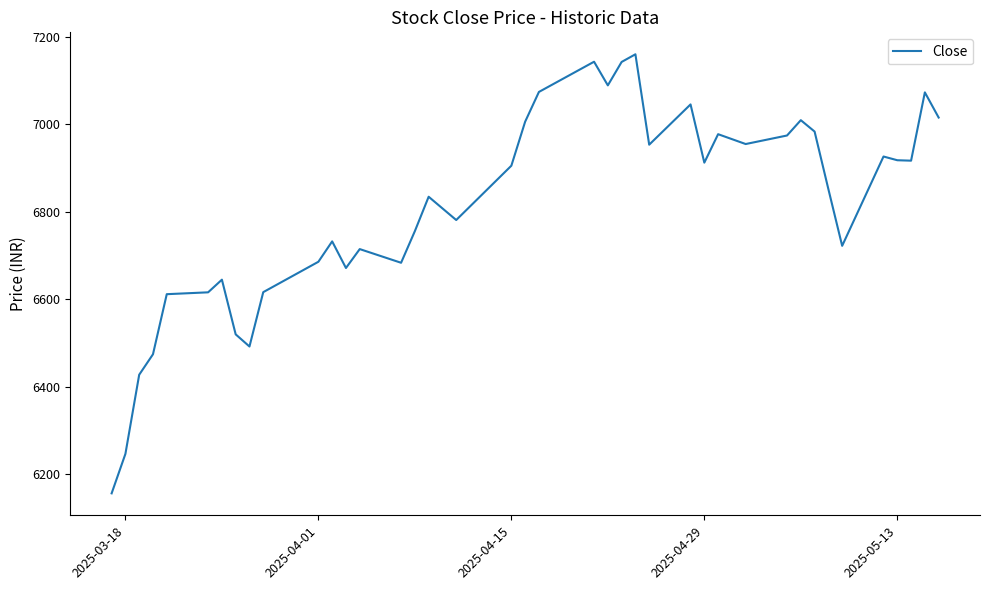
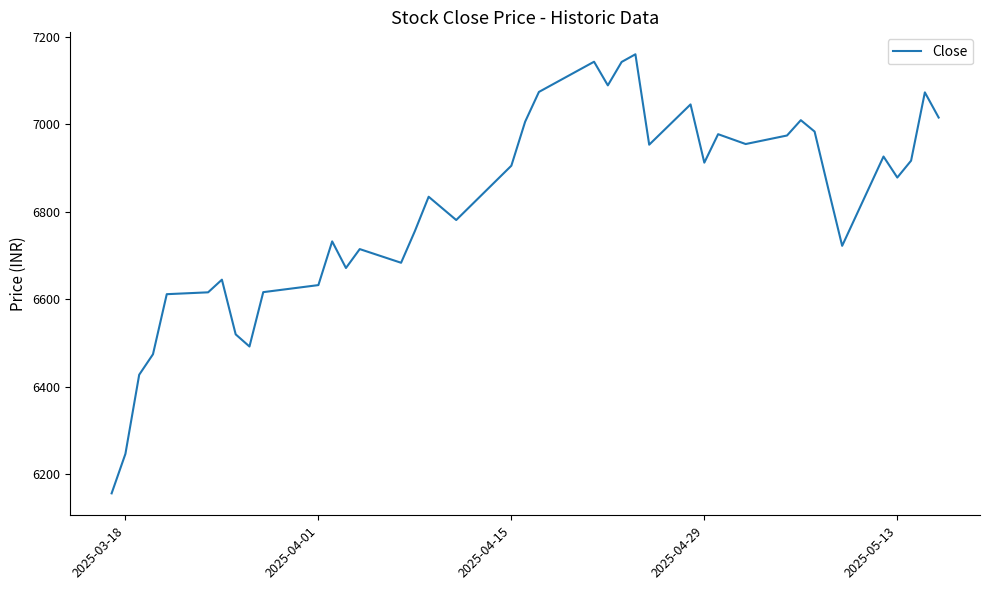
  {
    "2025-03-18": 6250,
-   "2025-04-01": 6690,
+   "2025-04-01": 6630,
    "2025-04-15": 6910,
    "2025-04-29": 6910,
-   "2025-05-13": 6920
+   "2025-05-13": 6880
  }
